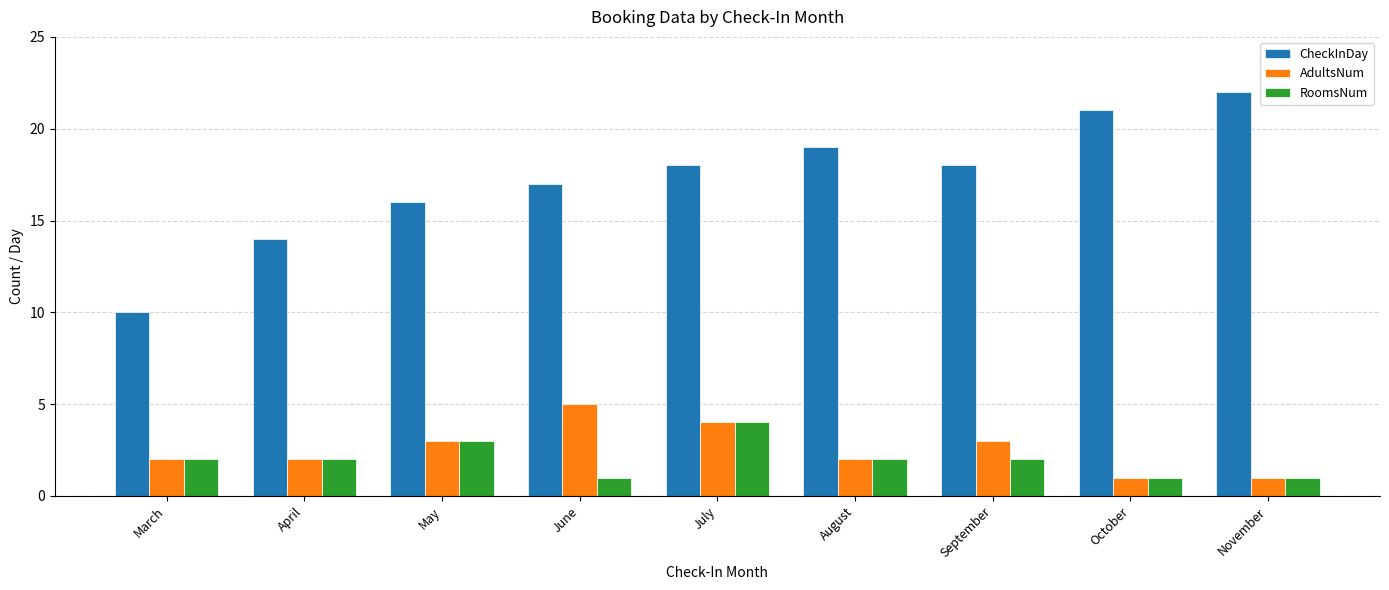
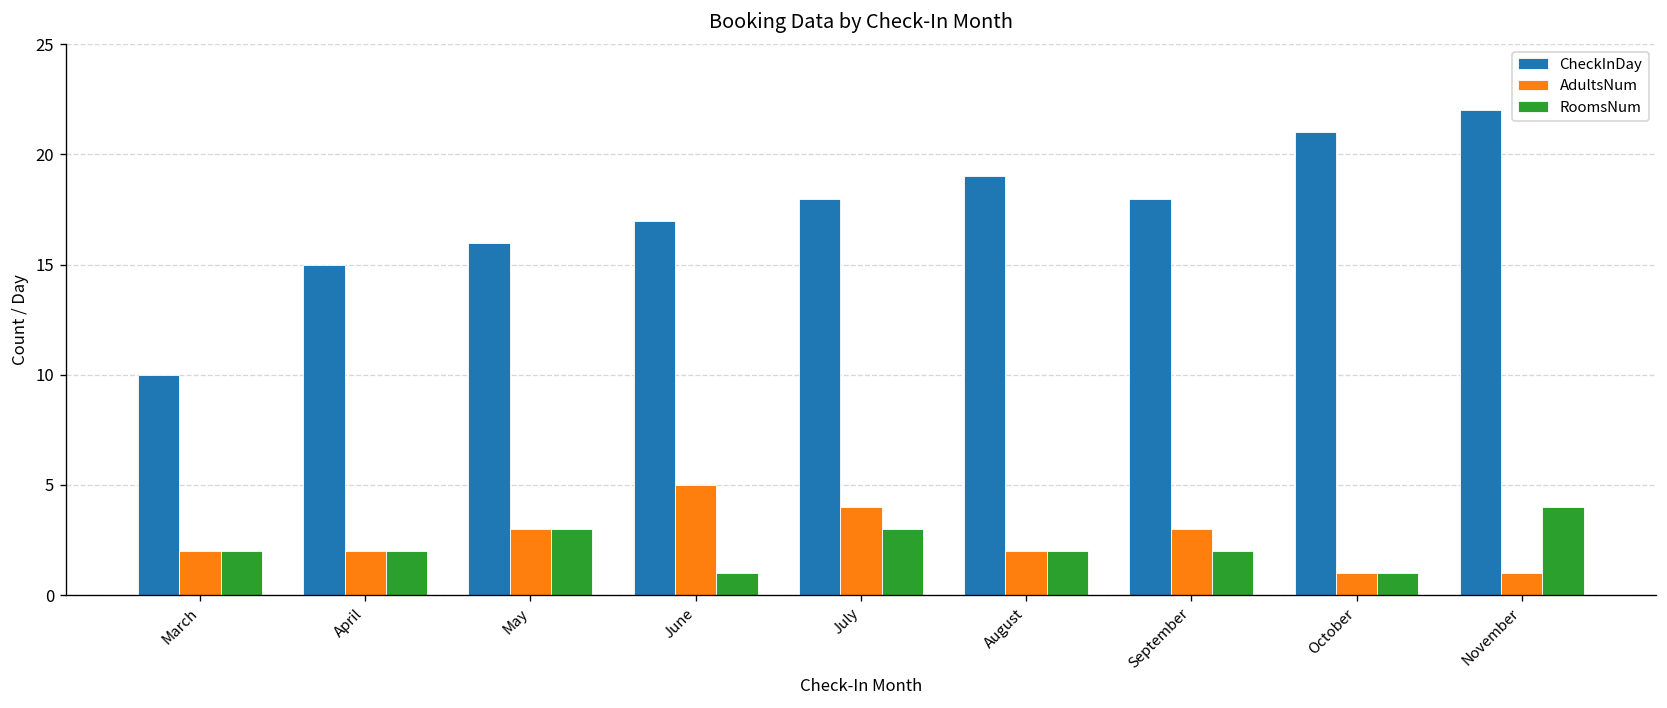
  {
    "CheckInDay": {
      "March": 10,
-     "April": 14,
+     "April": 15,
      "May": 16,
      "June": 17,
      "July": 18,
      "August": 19,
      "September": 18,
      "October": 21,
      "November": 22
    },
    "AdultsNum": {
      "March": 2,
      "April": 2,
      "May": 3,
      "June": 5,
      "July": 4,
      "August": 2,
      "September": 3,
      "October": 1,
      "November": 1
    },
    "RoomsNum": {
      "March": 2,
      "April": 2,
      "May": 3,
      "June": 1,
-     "July": 4,
+     "July": 3,
      "August": 2,
      "September": 2,
      "October": 1,
-     "November": 1
+     "November": 4
    }
  }
